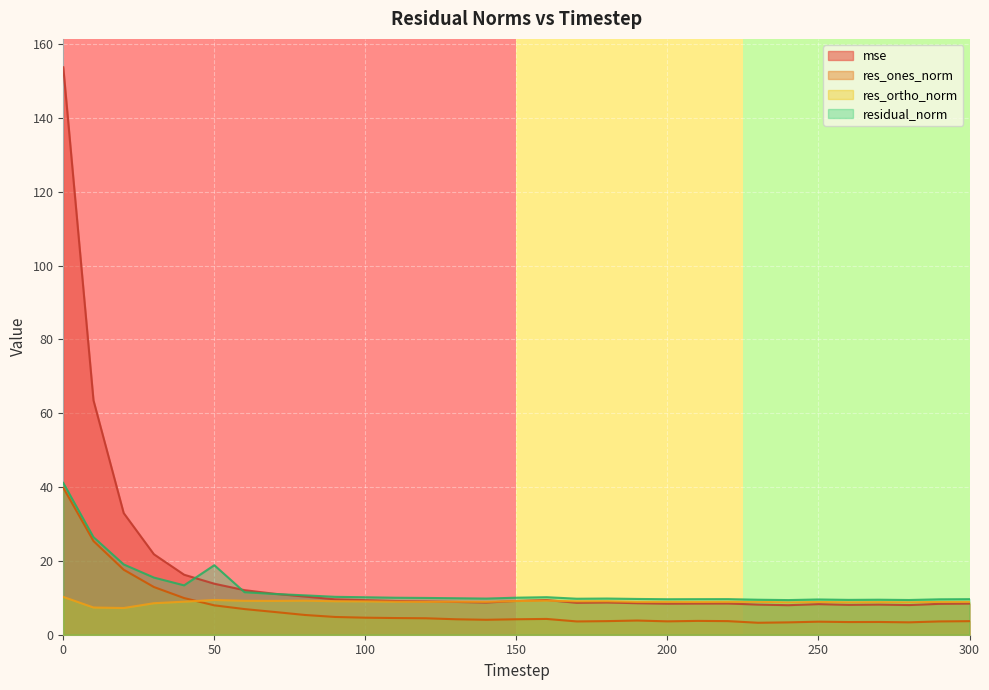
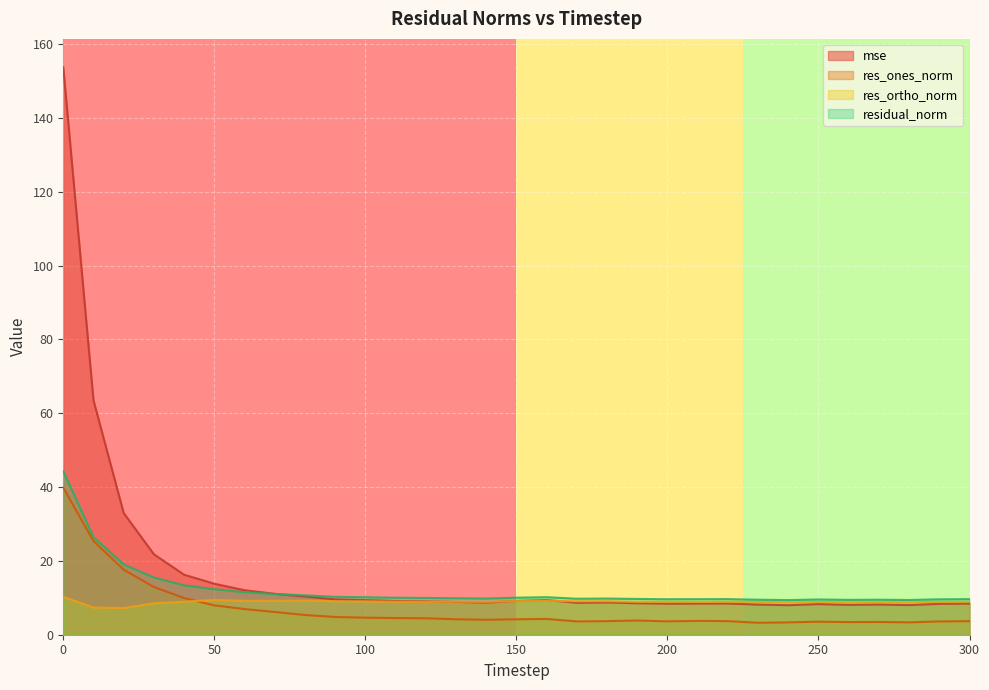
  {
    "residual_norm": {
-     "0": 41,
-     "50": 19,
+     "0": 44,
+     "50": 12,
      "100": 10,
      "150": 10,
      "200": 10,
      "300": 10
    }
  }
